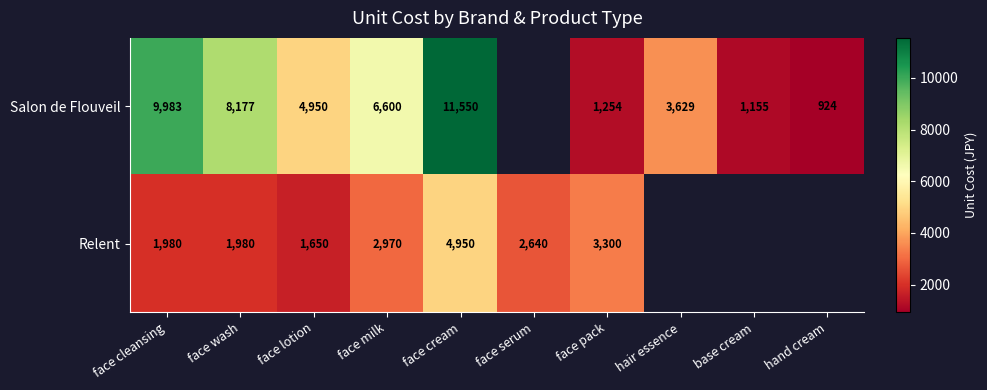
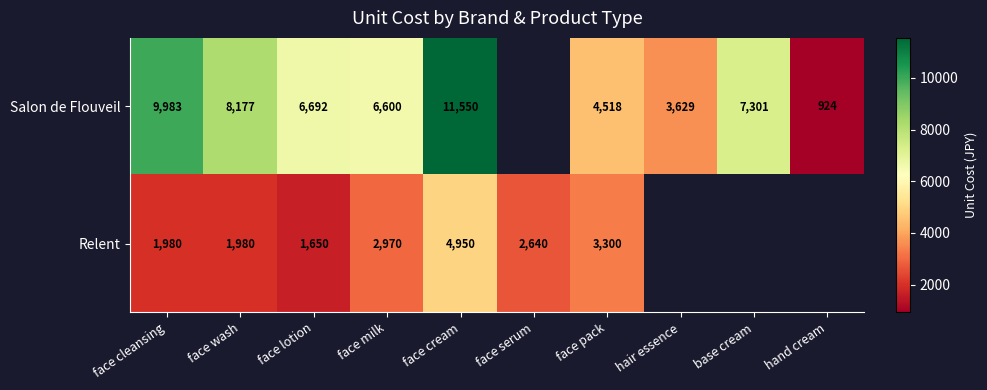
  {
    "Salon de Flouveil": {
      "face cleansing": "9,983",
      "face wash": "8,177",
-     "face lotion": "4,950",
+     "face lotion": "6,692",
      "face milk": "6,600",
      "face cream": "11,550",
-     "face pack": "1,254",
+     "face pack": "4,518",
      "hair essence": "3,629",
-     "base cream": "1,155",
+     "base cream": "7,301",
      "hand cream": "924"
    },
    "Relent": {
      "face cleansing": "1,980",
      "face wash": "1,980",
      "face lotion": "1,650",
      "face milk": "2,970",
      "face cream": "4,950",
      "face serum": "2,640",
      "face pack": "3,300"
    }
  }
